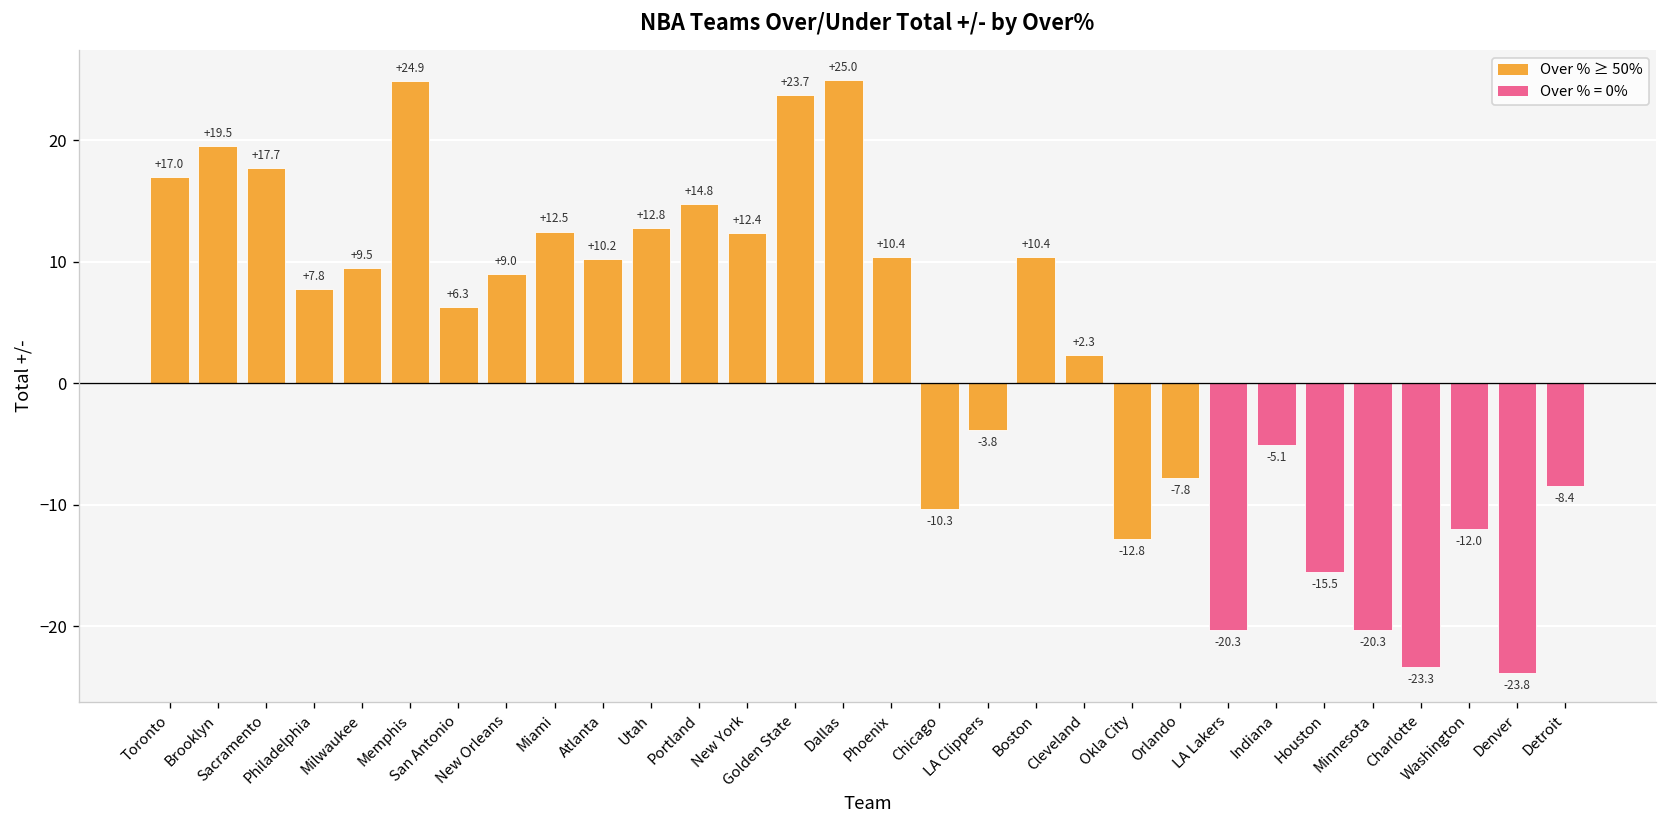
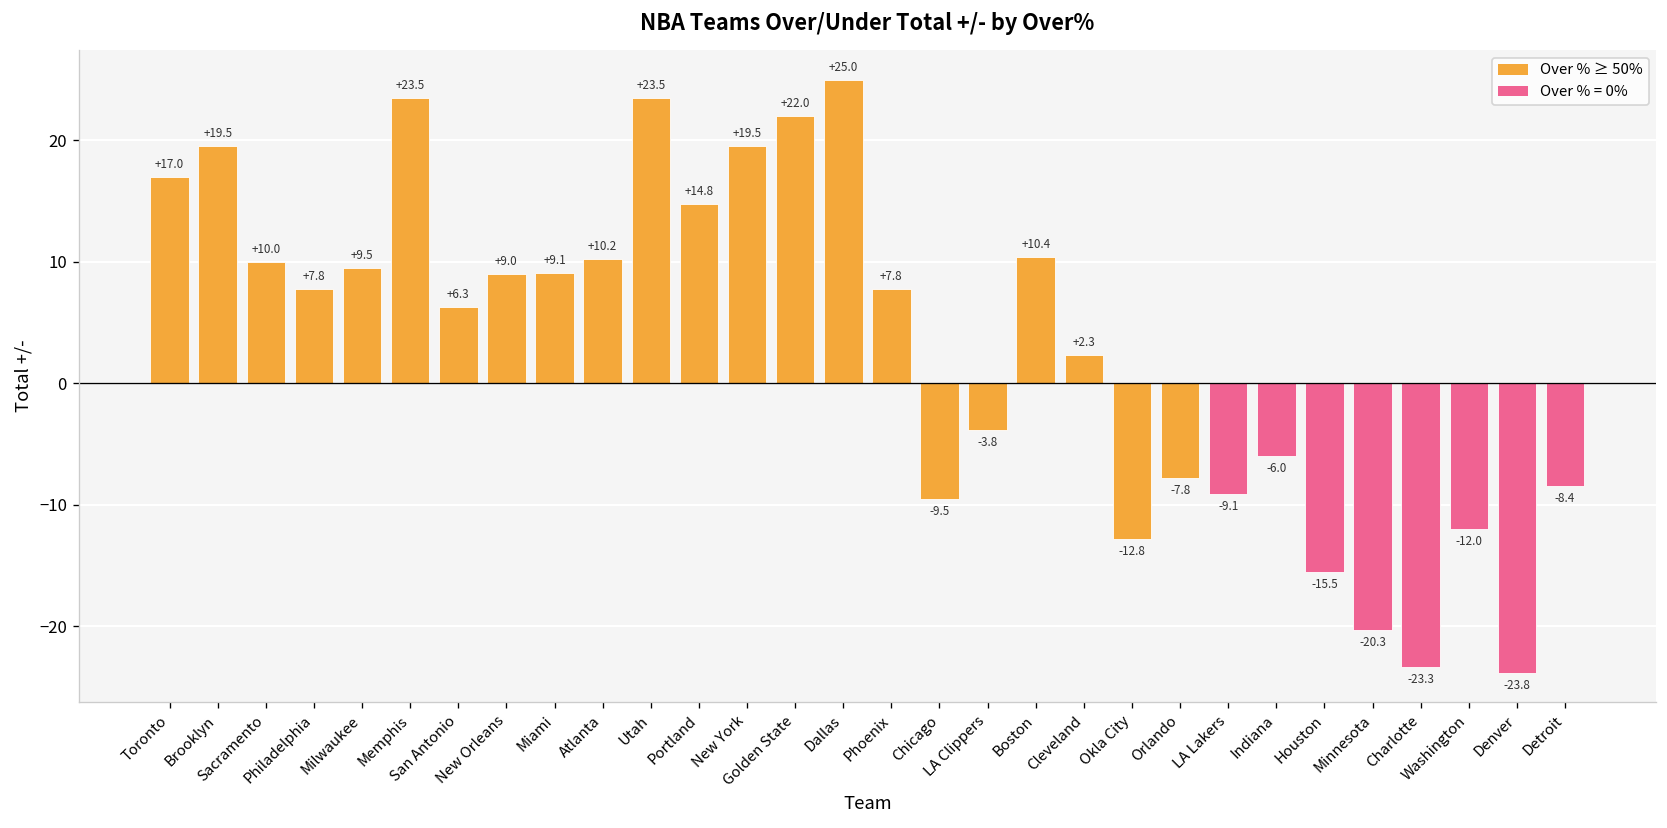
  {
    "Toronto": "+17.0",
    "Brooklyn": "+19.5",
-   "Sacramento": "+17.7",
+   "Sacramento": "+10.0",
    "Philadelphia": "+7.8",
    "Milwaukee": "+9.5",
-   "Memphis": "+24.9",
+   "Memphis": "+23.5",
    "San Antonio": "+6.3",
    "New Orleans": "+9.0",
-   "Miami": "+12.5",
+   "Miami": "+9.1",
    "Atlanta": "+10.2",
-   "Utah": "+12.8",
+   "Utah": "+23.5",
    "Portland": "+14.8",
-   "New York": "+12.4",
-   "Golden State": "+23.7",
+   "New York": "+19.5",
+   "Golden State": "+22.0",
    "Dallas": "+25.0",
-   "Phoenix": "+10.4",
-   "Chicago": "-10.3",
+   "Phoenix": "+7.8",
+   "Chicago": "-9.5",
    "LA Clippers": "-3.8",
    "Boston": "+10.4",
    "Cleveland": "+2.3",
    "Okla City": "-12.8",
    "Orlando": "-7.8",
-   "LA Lakers": "-20.3",
-   "Indiana": "-5.1",
+   "LA Lakers": "-9.1",
+   "Indiana": "-6.0",
    "Houston": "-15.5",
    "Minnesota": "-20.3",
    "Charlotte": "-23.3",
    "Washington": "-12.0",
    "Denver": "-23.8",
    "Detroit": "-8.4"
  }
